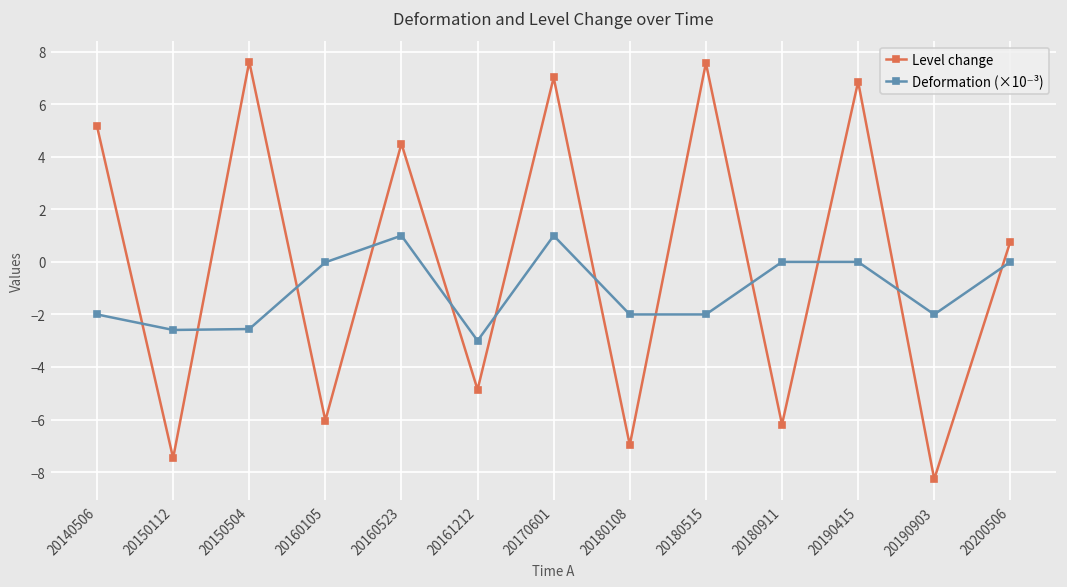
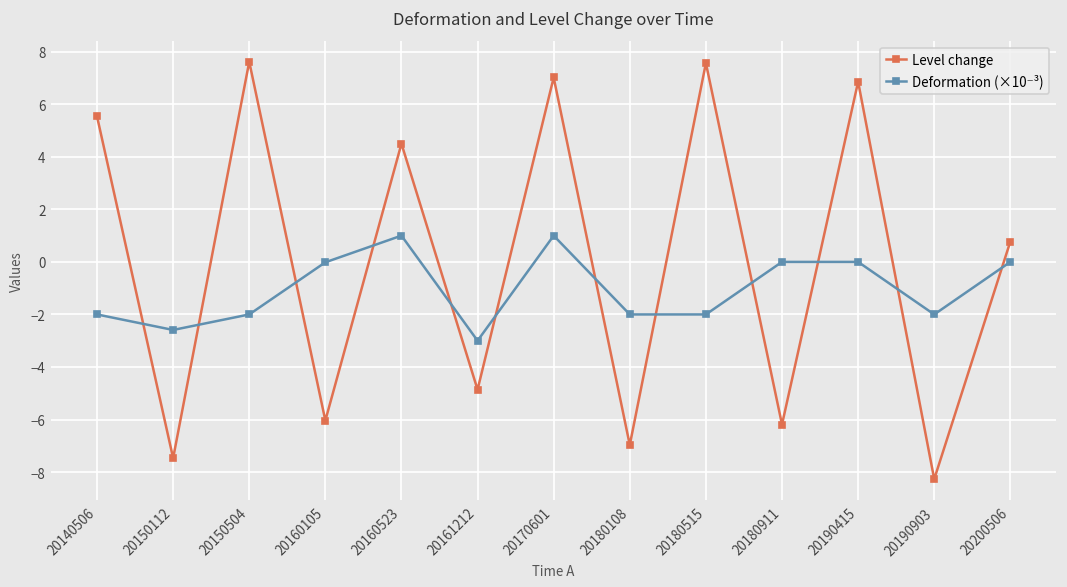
  {
    "Level change": {
-     "20140506": 5.2,
+     "20140506": 5.5,
      "20150112": -7.5,
      "20150504": 7.6,
      "20160105": -6.0,
      "20160523": 4.5,
      "20161212": -4.9,
      "20170601": 7.0,
      "20180108": -7.0,
      "20180515": 7.6,
      "20180911": -6.2,
      "20190415": 6.9,
      "20190903": -8.3,
      "20200506": 0.8
    },
    "Deformation (×10⁻³)": {
      "20140506": -2.0,
      "20150112": -2.6,
-     "20150504": -2.6,
+     "20150504": -2.0,
      "20160105": 0.0,
      "20160523": 1.0,
      "20161212": -3.0,
      "20170601": 1.0,
      "20180108": -2.0,
      "20180515": -2.0,
      "20180911": 0.0,
      "20190415": 0.0,
      "20190903": -2.0,
      "20200506": 0.0
    }
  }
